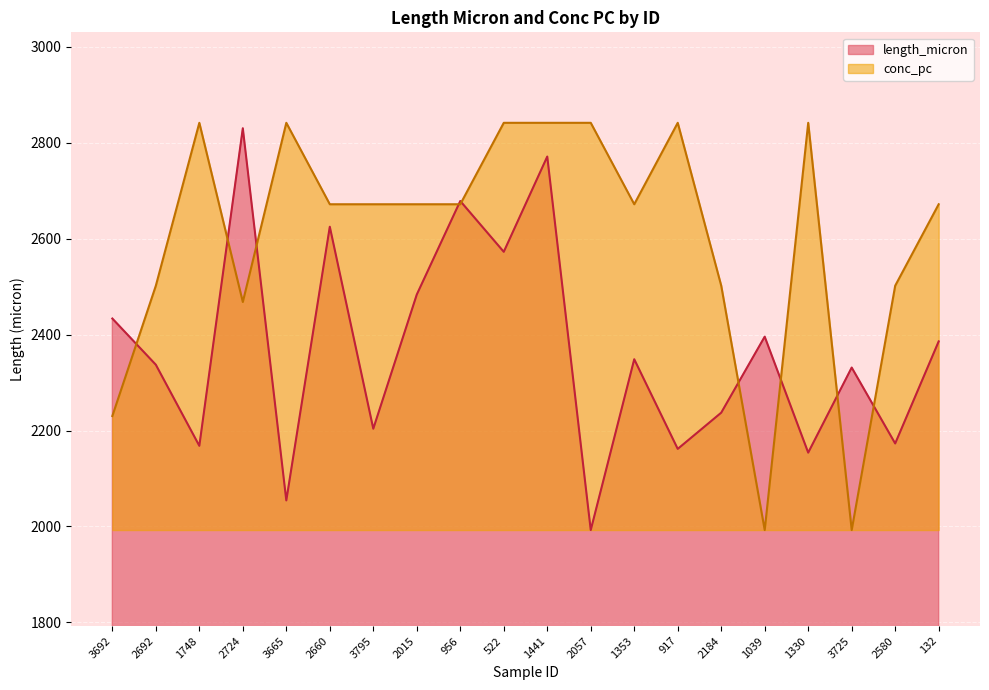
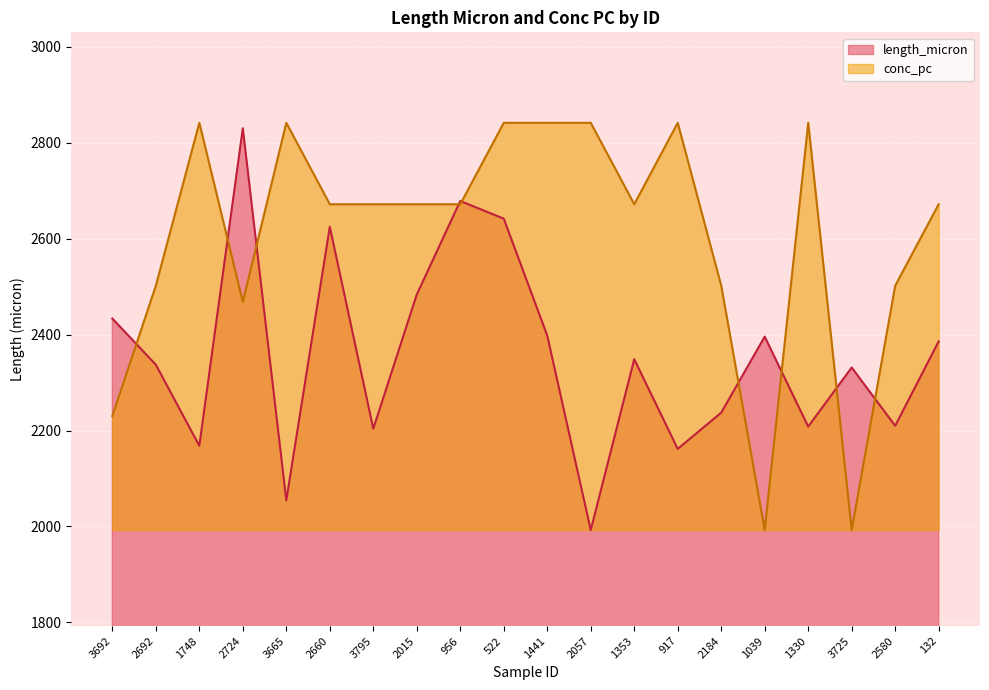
  {
    "length_micron": {
      "3692": 2430,
      "2692": 2340,
      "1748": 2170,
      "2724": 2830,
      "3665": 2050,
      "2660": 2620,
      "3795": 2200,
      "2015": 2480,
      "956": 2680,
-     "522": 2570,
-     "1441": 2770,
+     "522": 2640,
+     "1441": 2400,
      "2057": 1990,
      "1353": 2350,
      "917": 2160,
      "2184": 2240,
      "1039": 2400,
-     "1330": 2150,
+     "1330": 2210,
      "3725": 2330,
-     "2580": 2170,
+     "2580": 2210,
      "132": 2390
    },
    "conc_pc": {
      "3692": 2230,
      "2692": 2500,
      "1748": 2840,
      "2724": 2470,
      "3665": 2840,
      "2660": 2670,
      "3795": 2670,
      "2015": 2670,
      "956": 2670,
      "522": 2840,
      "1441": 2840,
      "2057": 850,
      "1353": 2670,
      "917": 2840,
      "2184": 2500,
      "1039": 0,
      "1330": 2840,
      "3725": 0,
      "2580": 2500,
      "132": 2670
    }
  }
